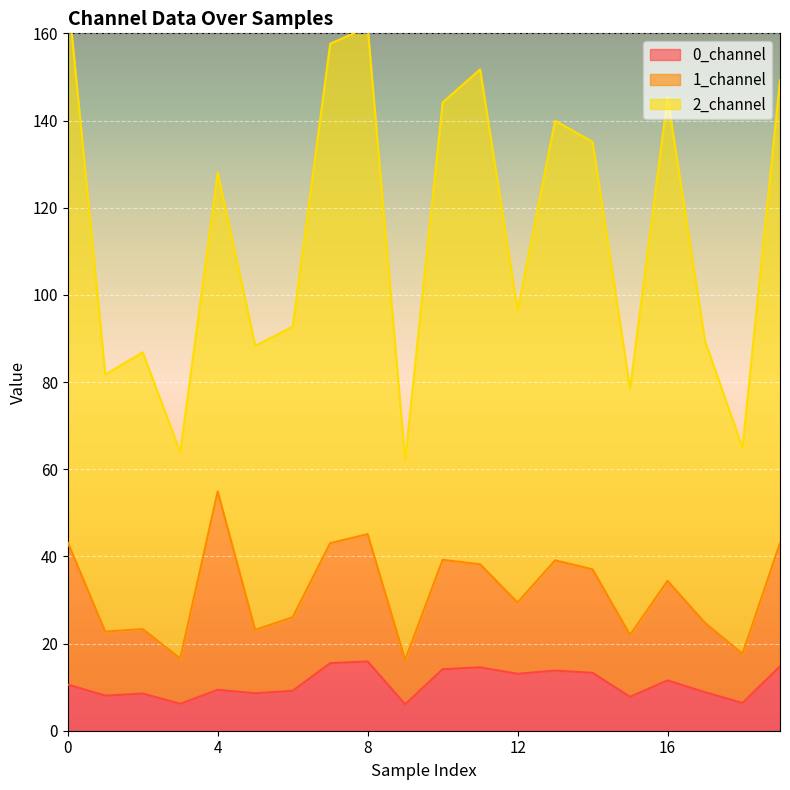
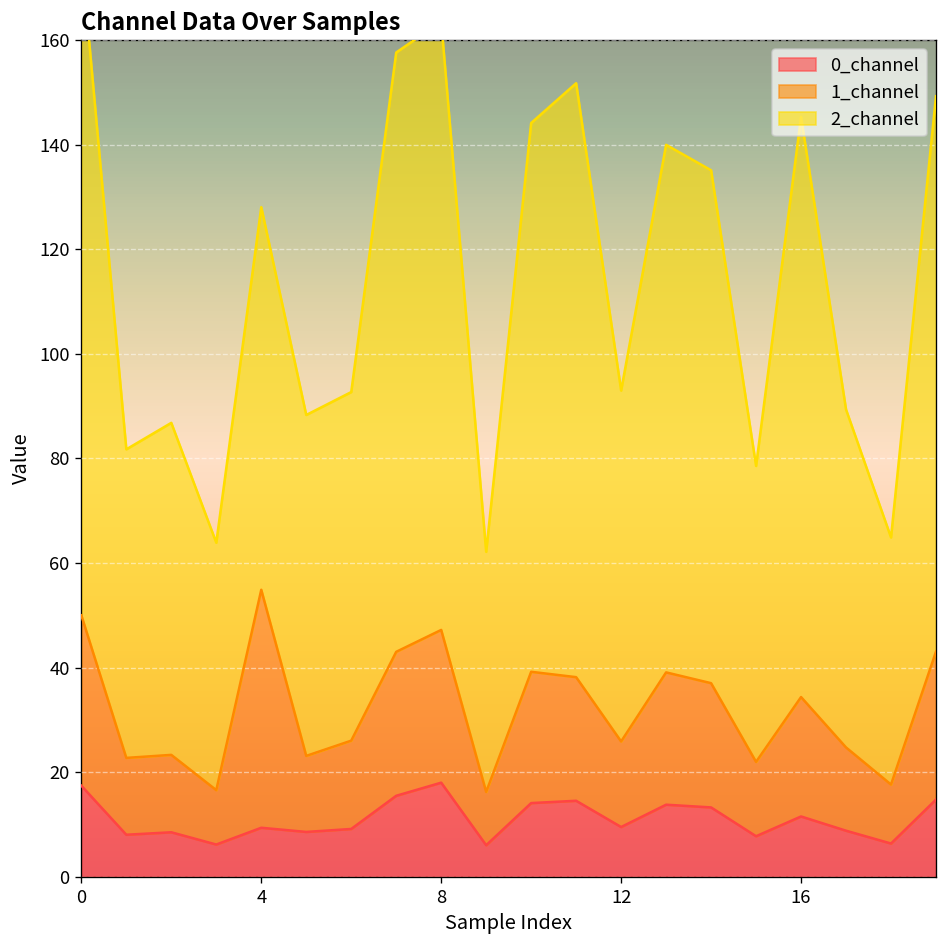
  {
    "0_channel": {
-     "0": 11,
+     "0": 17,
      "4": 9,
-     "8": 16,
-     "12": 13,
+     "8": 18,
+     "12": 10,
      "16": 12
    },
    "1_channel": {
      "0": 33,
      "4": 45,
      "8": 29,
      "12": 16,
      "16": 23
    },
    "2_channel": {
      "4": 73,
      "12": 67
    }
  }
